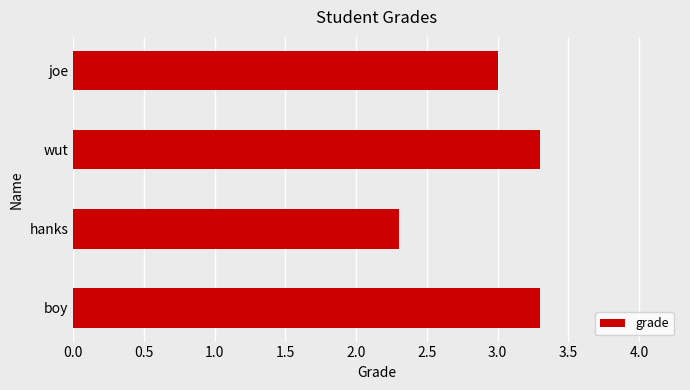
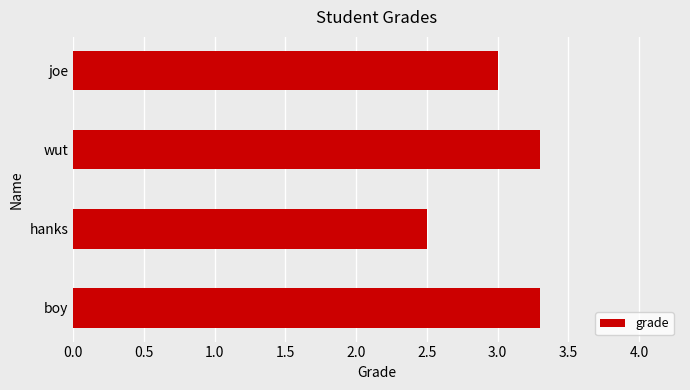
  {
    "joe": 3.0,
    "wut": 3.3,
-   "hanks": 2.3,
+   "hanks": 2.5,
    "boy": 3.3
  }
